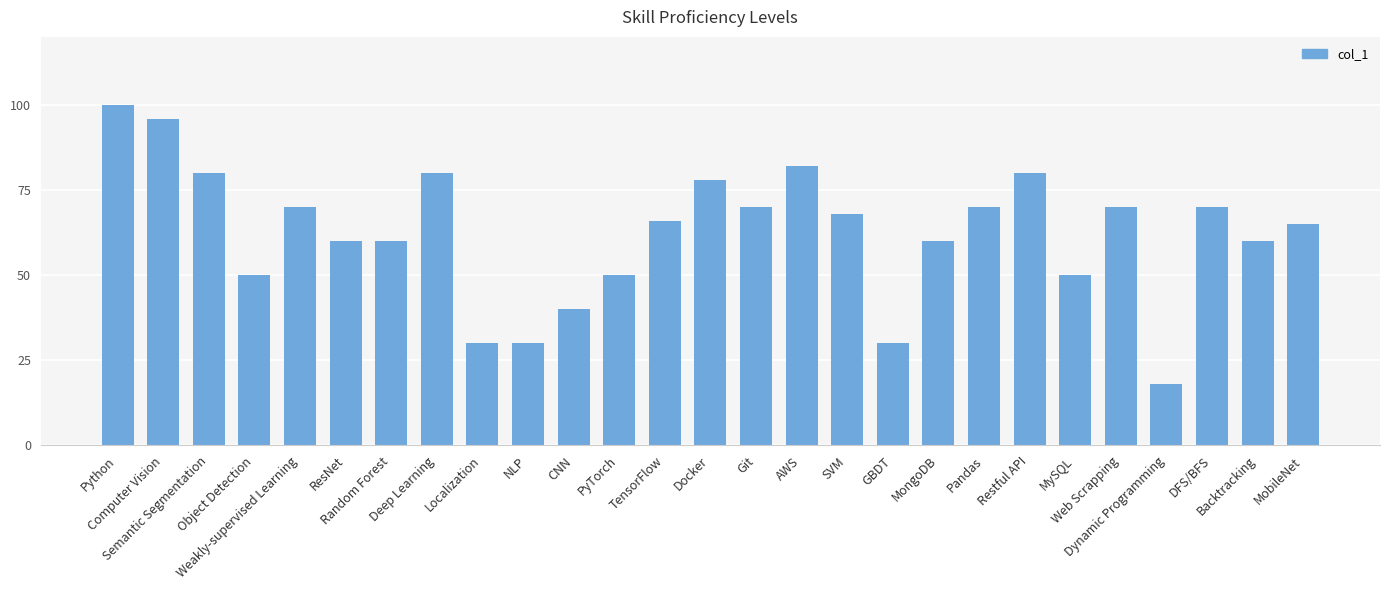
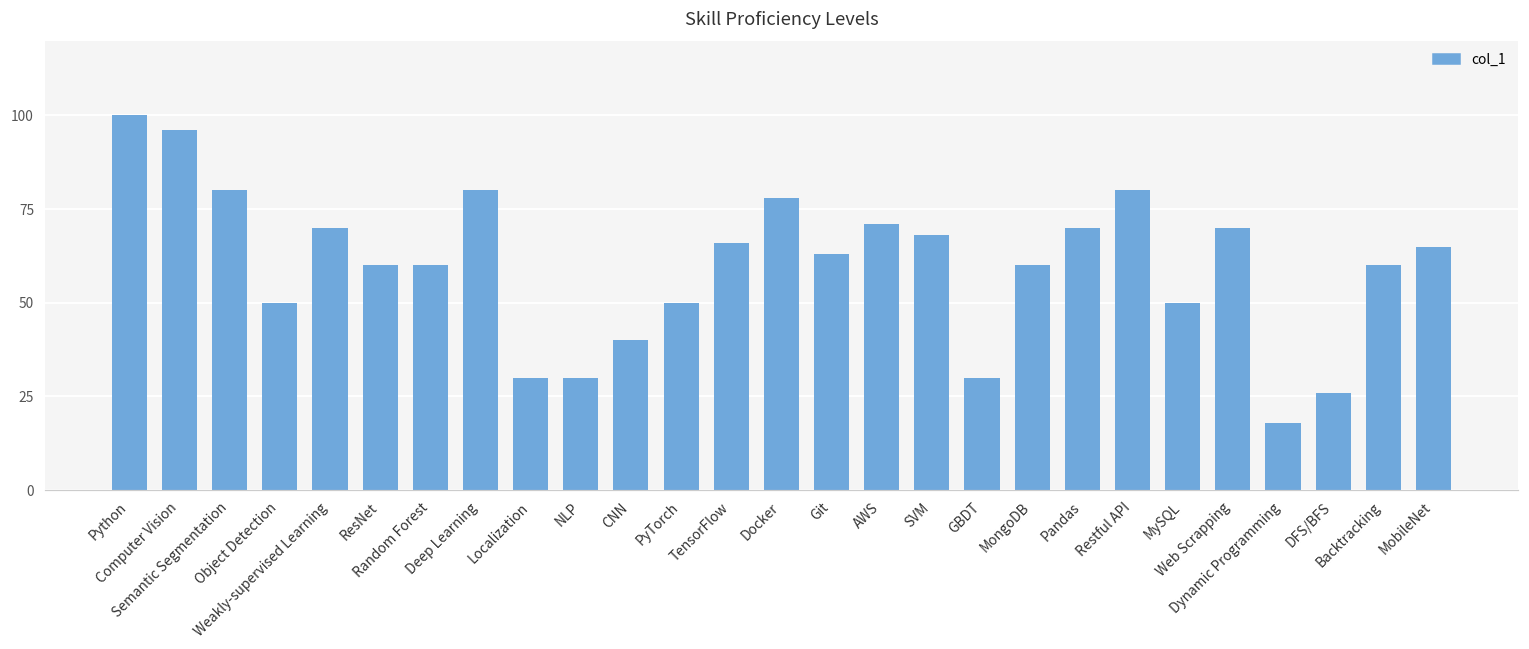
  {
    "Python": 100,
    "Computer Vision": 96,
    "Semantic Segmentation": 80,
    "Object Detection": 50,
    "Weakly-supervised Learning": 70,
    "ResNet": 60,
    "Random Forest": 60,
    "Deep Learning": 80,
    "Localization": 30,
    "NLP": 30,
    "CNN": 40,
    "PyTorch": 50,
    "TensorFlow": 66,
    "Docker": 78,
-   "Git": 70,
-   "AWS": 82,
+   "Git": 63,
+   "AWS": 71,
    "SVM": 68,
    "GBDT": 30,
    "MongoDB": 60,
    "Pandas": 70,
    "Restful API": 80,
    "MySQL": 50,
    "Web Scrapping": 70,
    "Dynamic Programming": 18,
-   "DFS/BFS": 70,
+   "DFS/BFS": 26,
    "Backtracking": 60,
    "MobileNet": 65
  }
